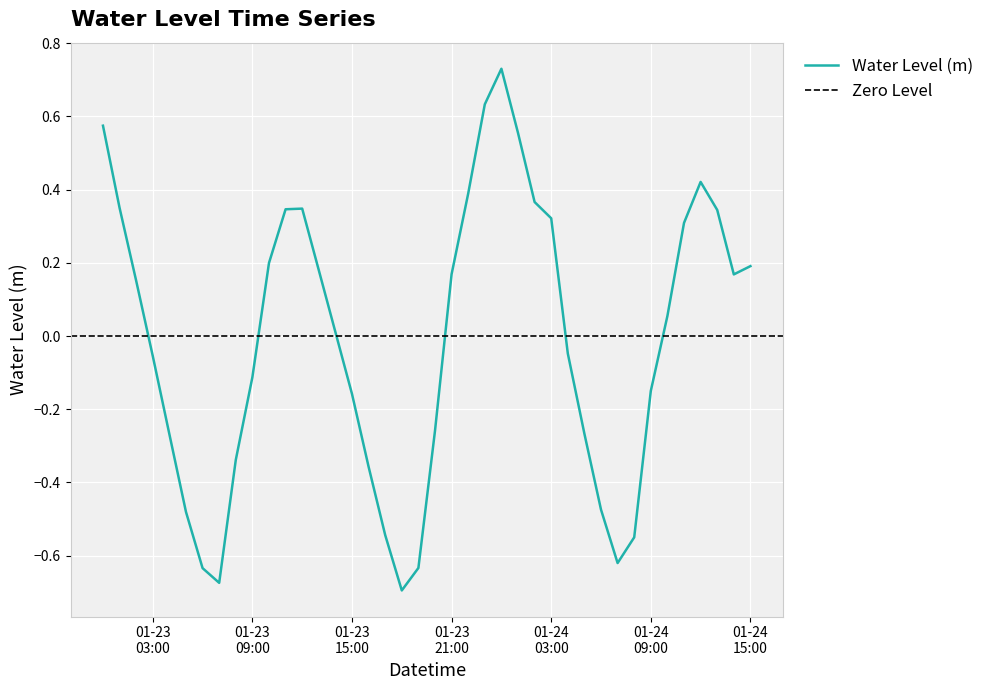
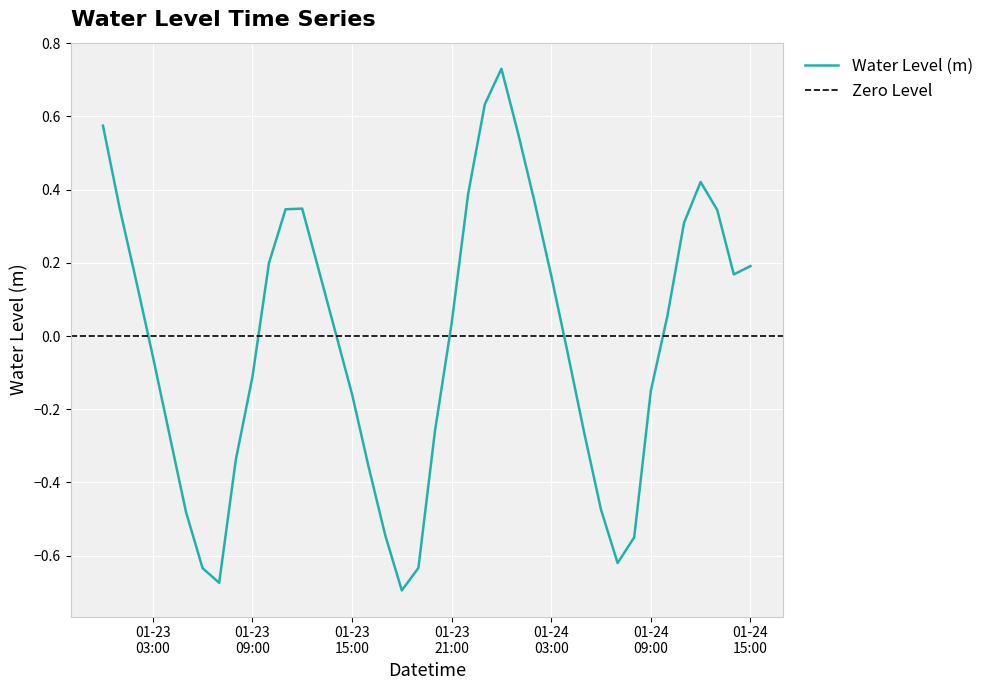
  {
    "01-23 03:00": -0.05,
    "01-23 09:00": -0.11,
    "01-23 15:00": -0.16,
-   "01-23 21:00": 0.17,
-   "01-24 03:00": 0.32,
+   "01-23 21:00": 0.03,
+   "01-24 03:00": 0.17,
    "01-24 09:00": -0.15,
    "01-24 15:00": 0.19
  }
